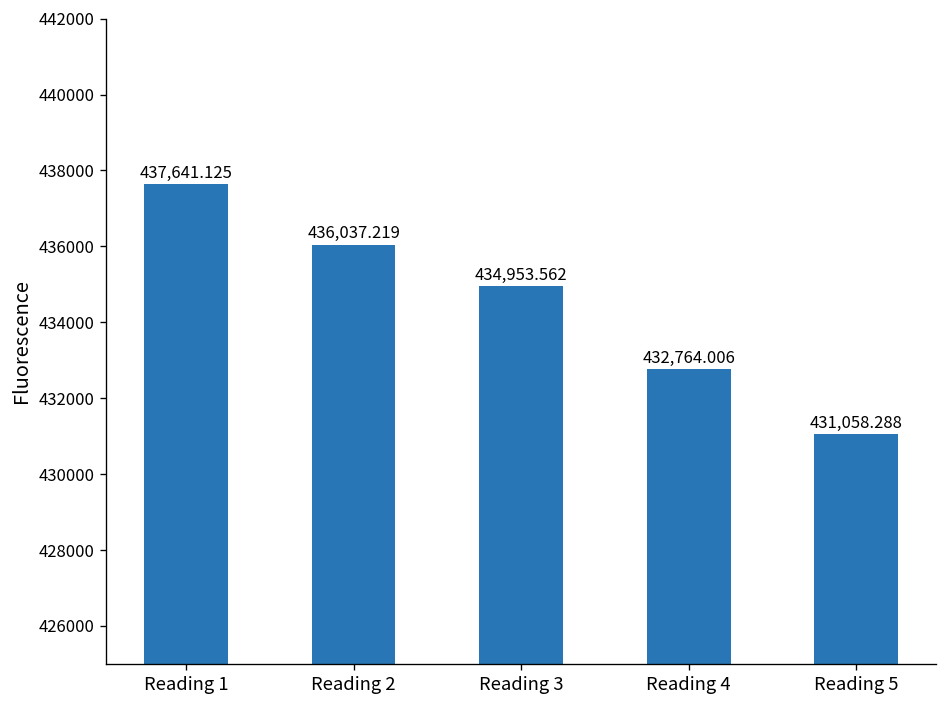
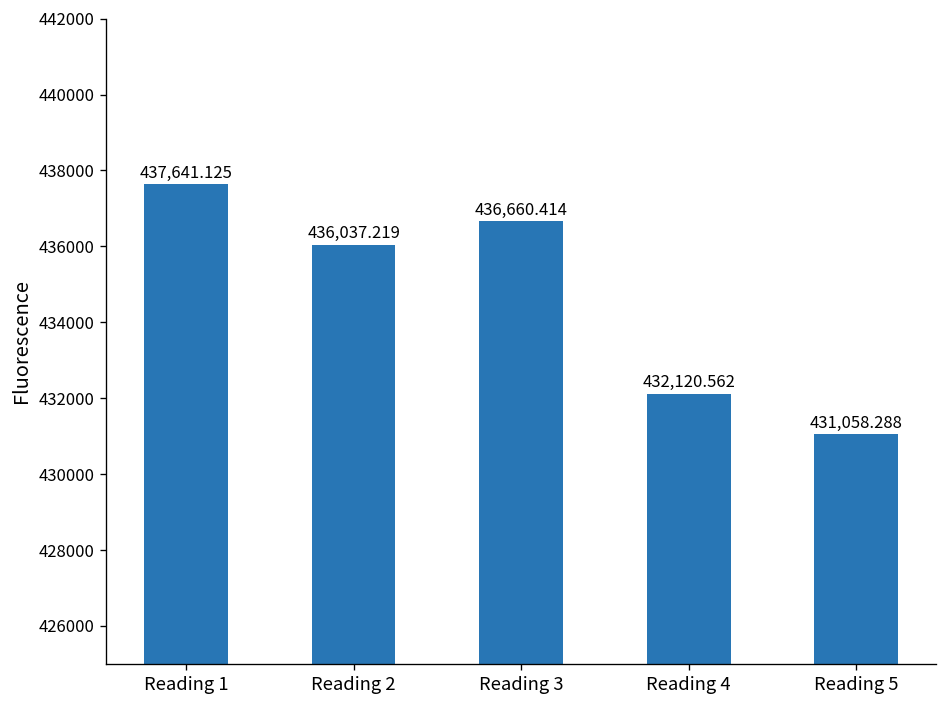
  {
    "Reading 1": "437,641.125",
    "Reading 2": "436,037.219",
-   "Reading 3": "434,953.562",
-   "Reading 4": "432,764.006",
+   "Reading 3": "436,660.414",
+   "Reading 4": "432,120.562",
    "Reading 5": "431,058.288"
  }
